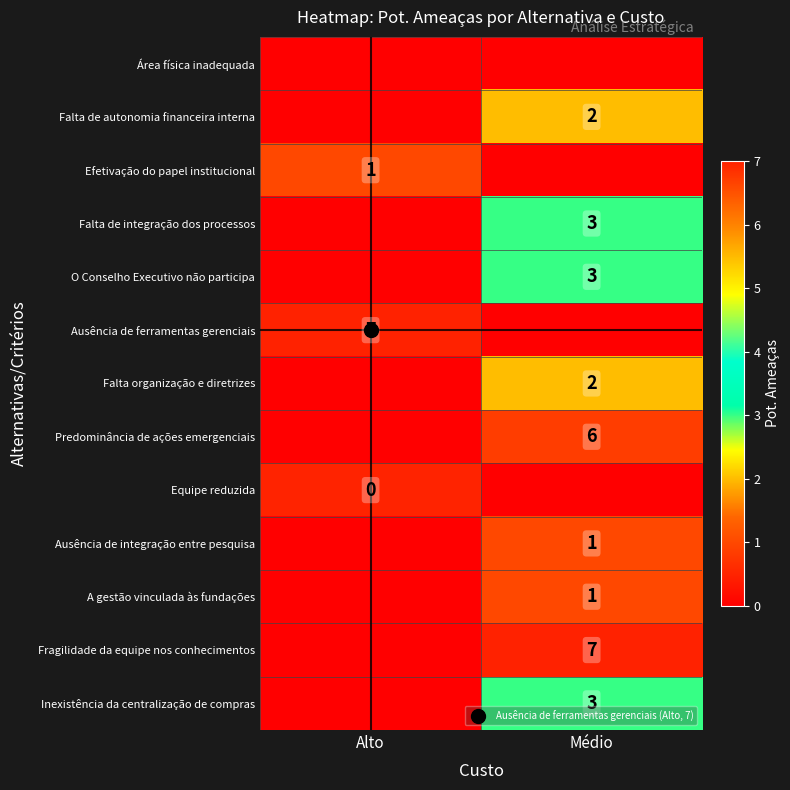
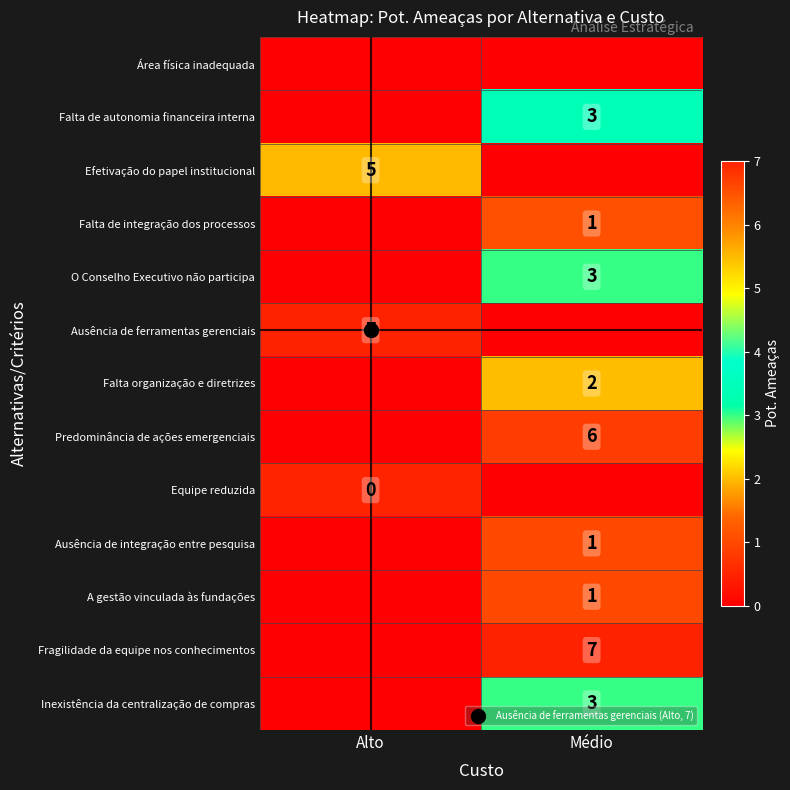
  {
    "Falta de autonomia financeira interna": {
-     "Médio": 2
+     "Médio": 3
    },
    "Efetivação do papel institucional": {
-     "Alto": 1
+     "Alto": 5
    },
    "Falta de integração dos processos": {
-     "Médio": 3
+     "Médio": 1
    }
  }
